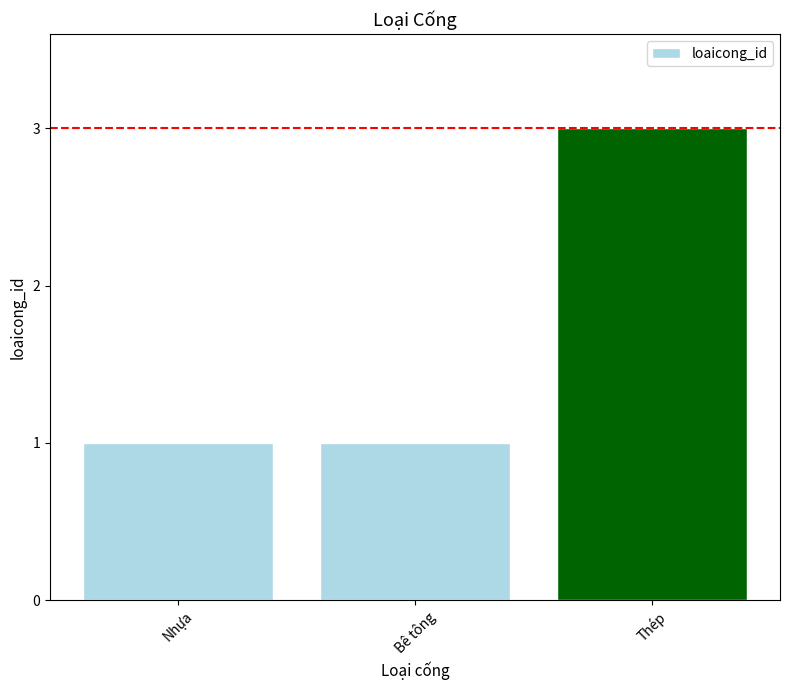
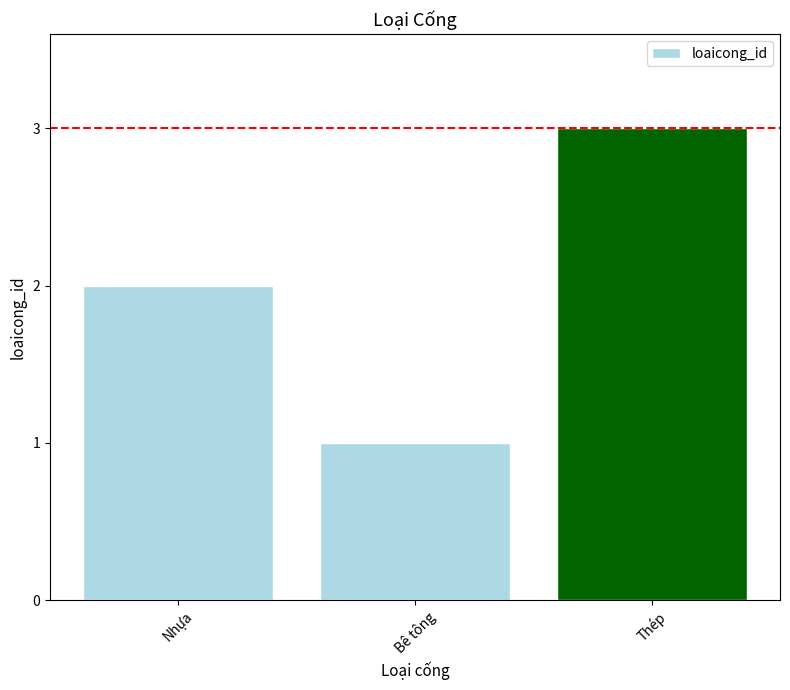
  {
-   "Nhựa": 1,
+   "Nhựa": 2,
    "Bê tông": 1,
    "Thép": 3
  }
